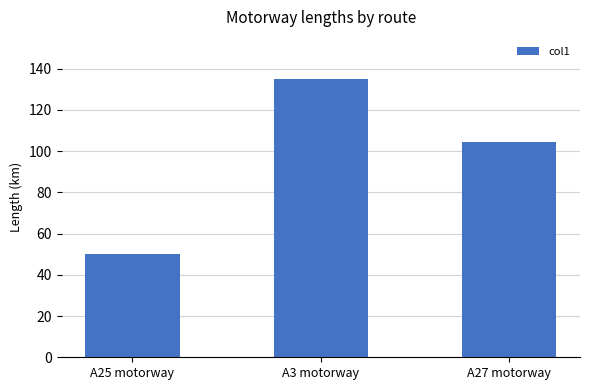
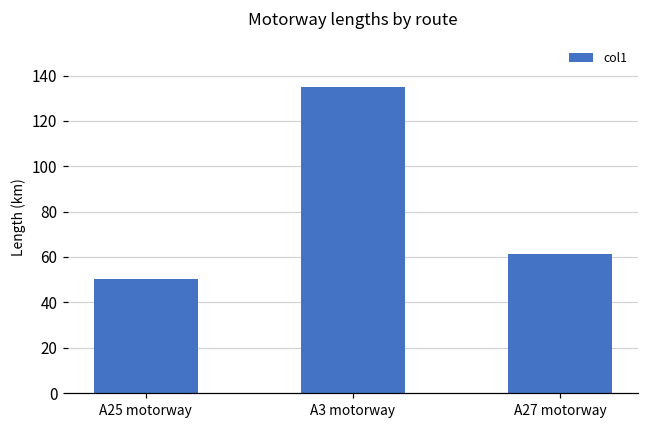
  {
    "A25 motorway": 50,
    "A3 motorway": 135,
-   "A27 motorway": 104
+   "A27 motorway": 61
  }
